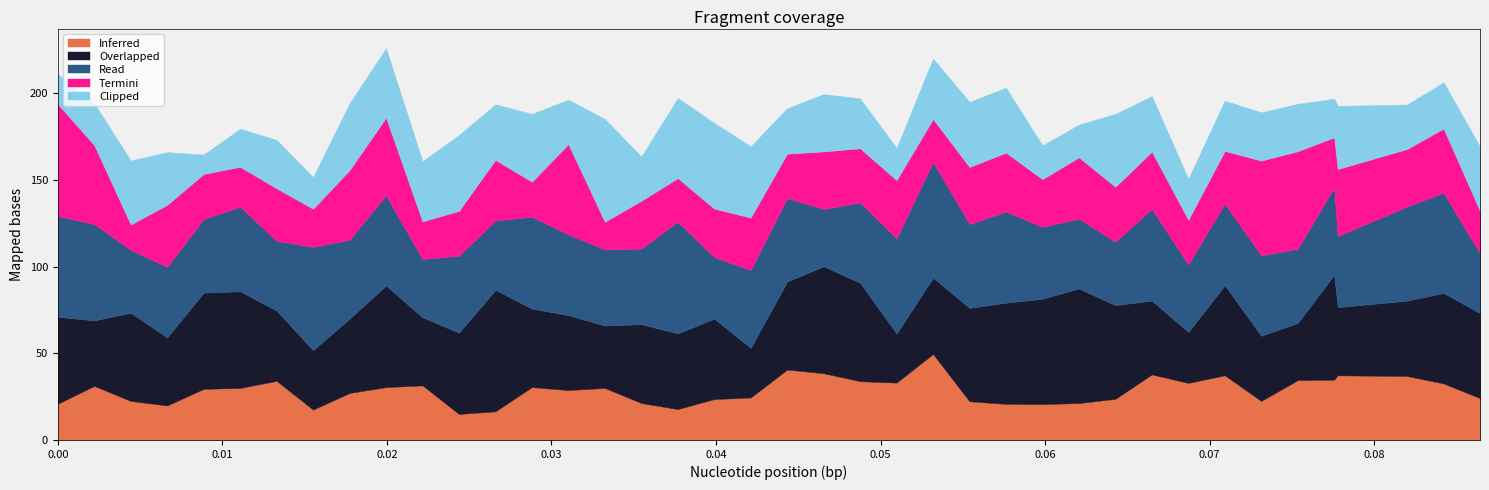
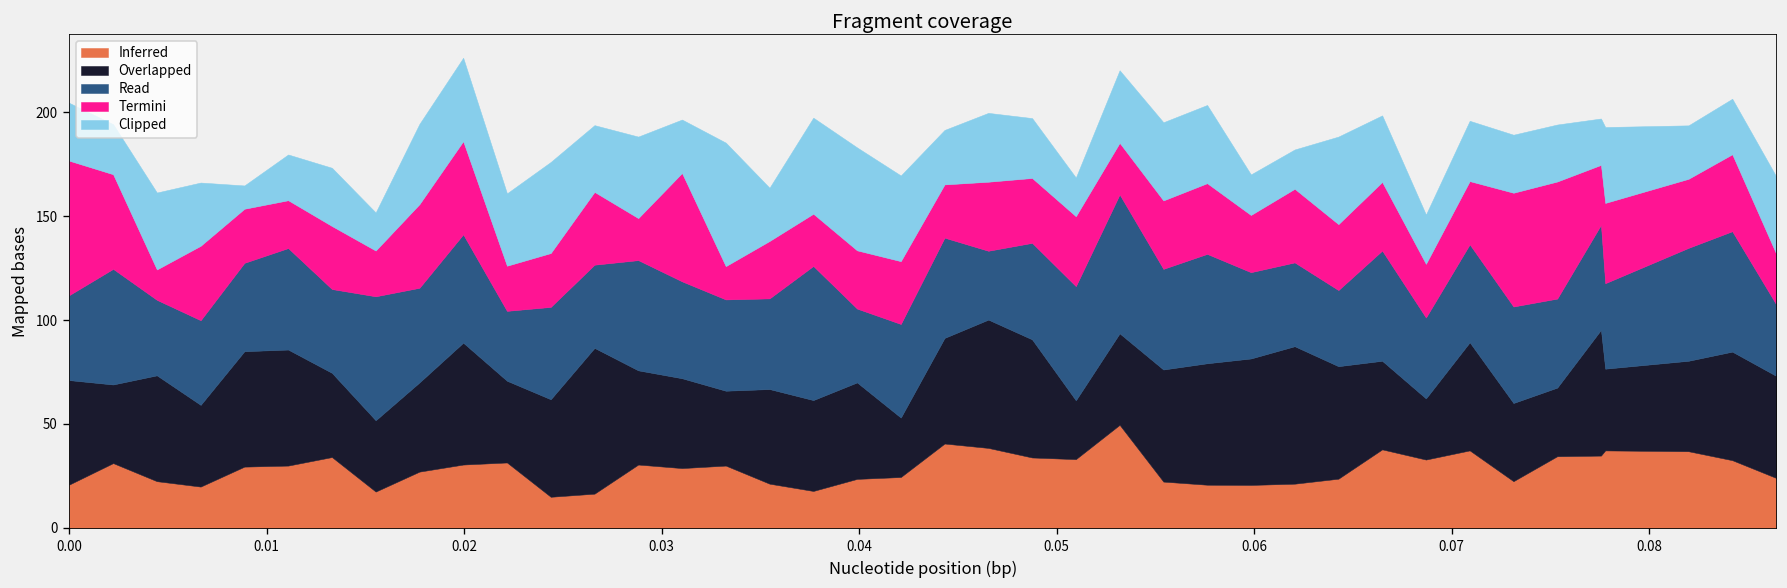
  {
    "Read": {
-     "0.00": 58
+     "0.00": 41
    },
    "Clipped": {
-     "0.00": 17
+     "0.00": 28
    }
  }
